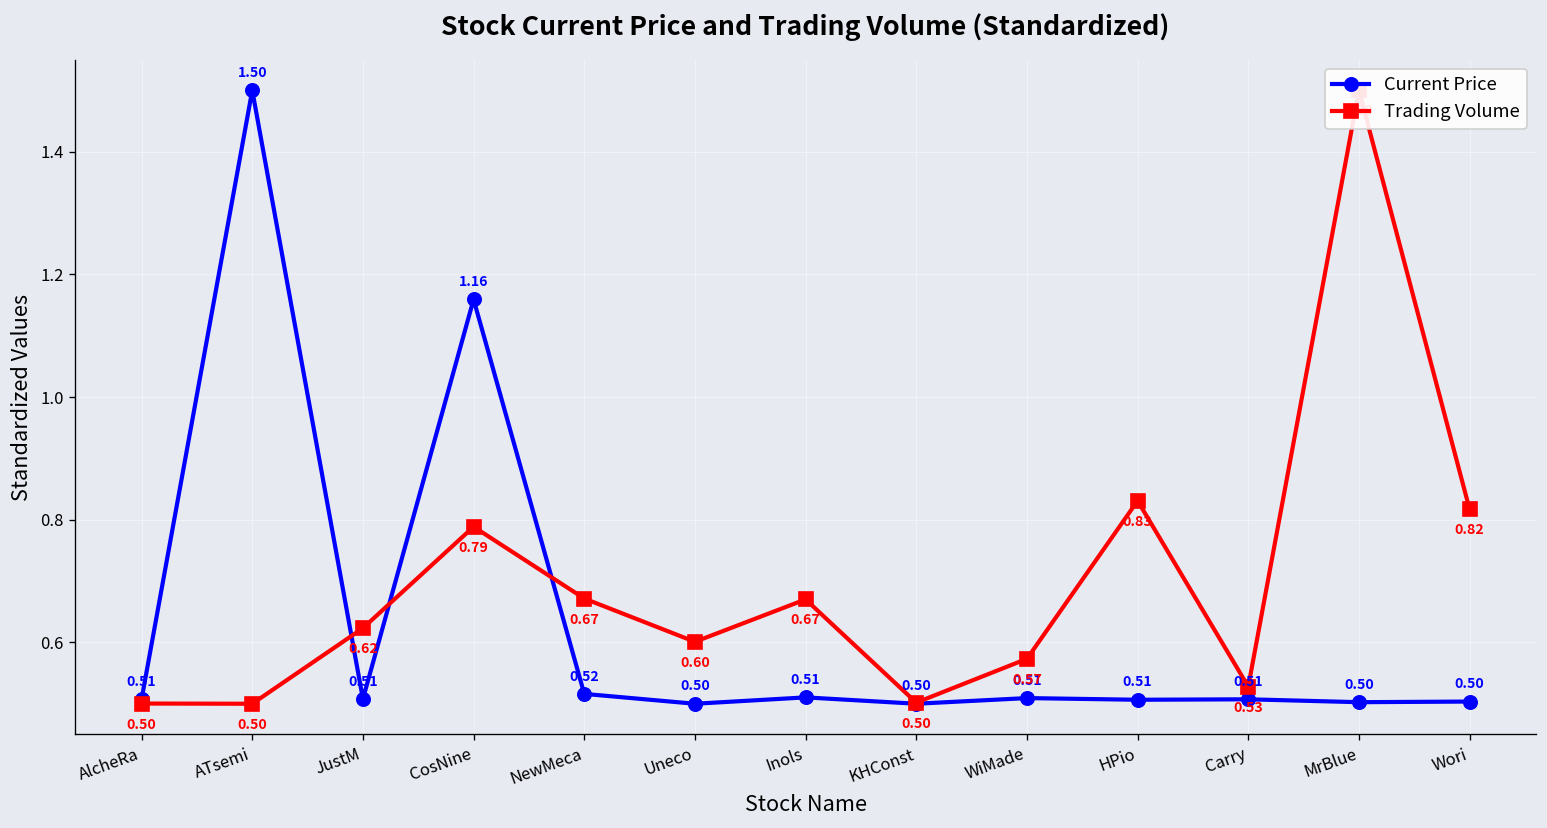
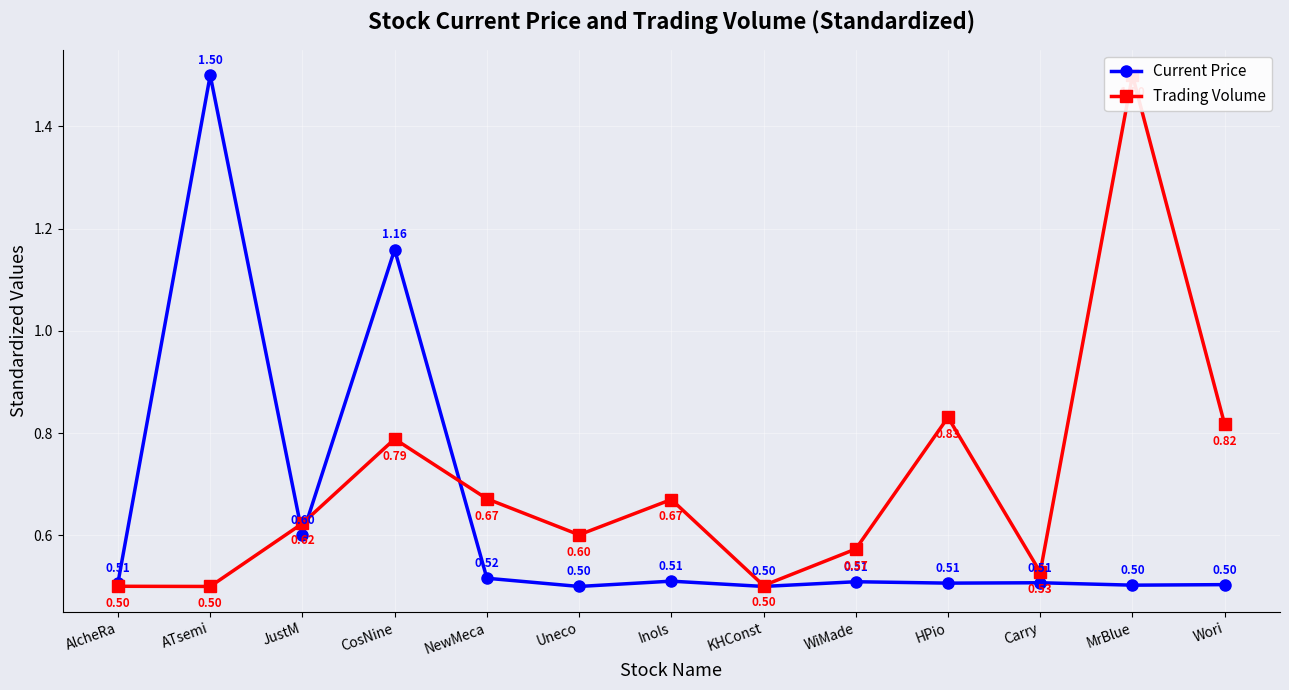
  {
    "Current Price": {
      "AlcheRa": 0.51,
      "ATsemi": 1.50,
-     "JustM": 0.51,
+     "JustM": 0.60,
      "CosNine": 1.16,
      "NewMeca": 0.52,
      "Uneco": 0.50,
      "Inols": 0.51,
      "HPio": 0.51,
      "MrBlue": 0.50,
      "Wori": 0.50
    },
    "Trading Volume": {
      "AlcheRa": 0.50,
      "ATsemi": 0.50,
      "CosNine": 0.79,
      "NewMeca": 0.67,
      "Uneco": 0.60,
      "Inols": 0.67,
      "HPio": 0.83,
      "Wori": 0.82
    }
  }
